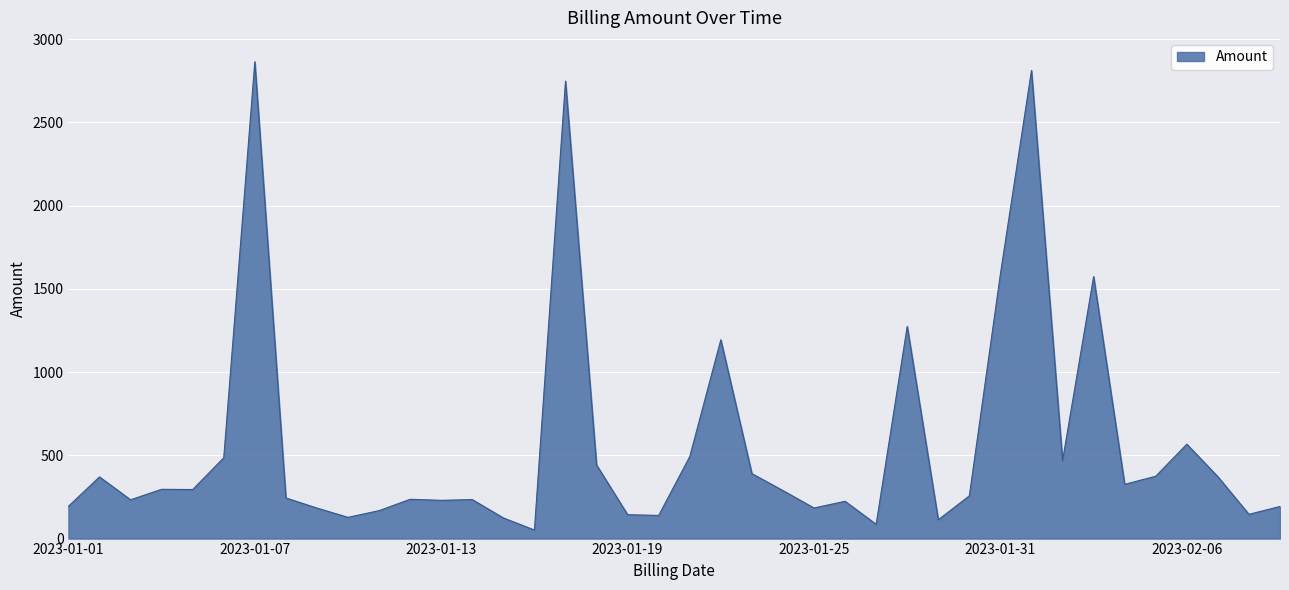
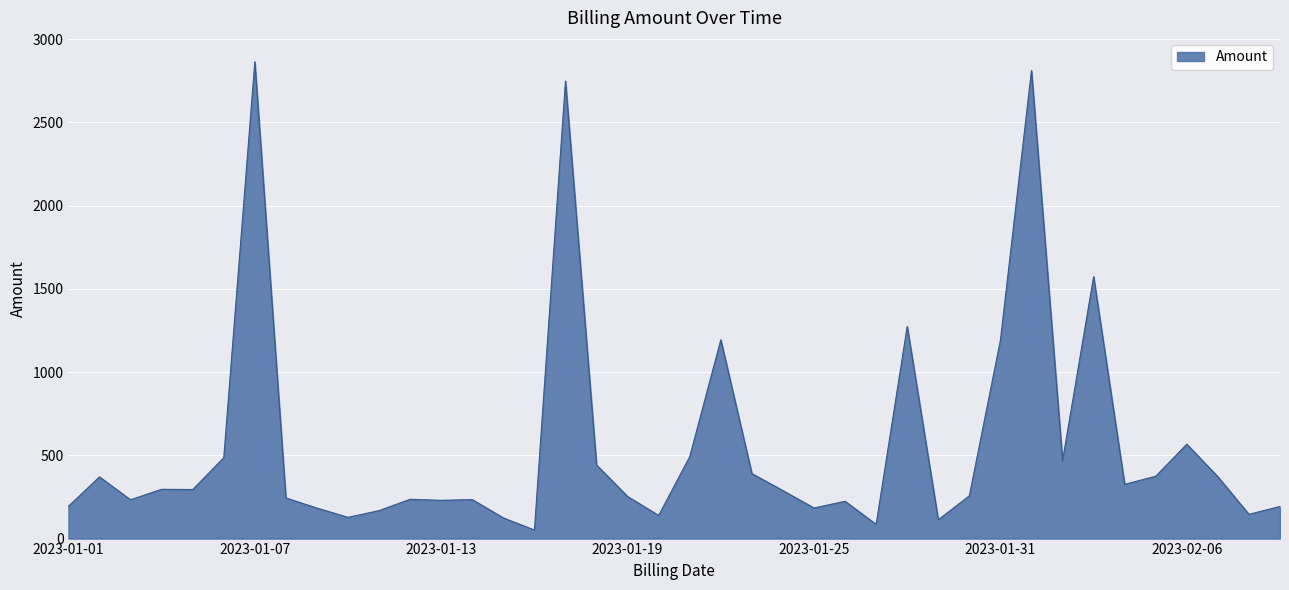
  {
    "2023-01-01": 190,
    "2023-01-07": 2860,
    "2023-01-13": 230,
-   "2023-01-19": 140,
+   "2023-01-19": 250,
    "2023-01-25": 180,
-   "2023-01-31": 1590,
+   "2023-01-31": 1190,
    "2023-02-06": 570
  }
